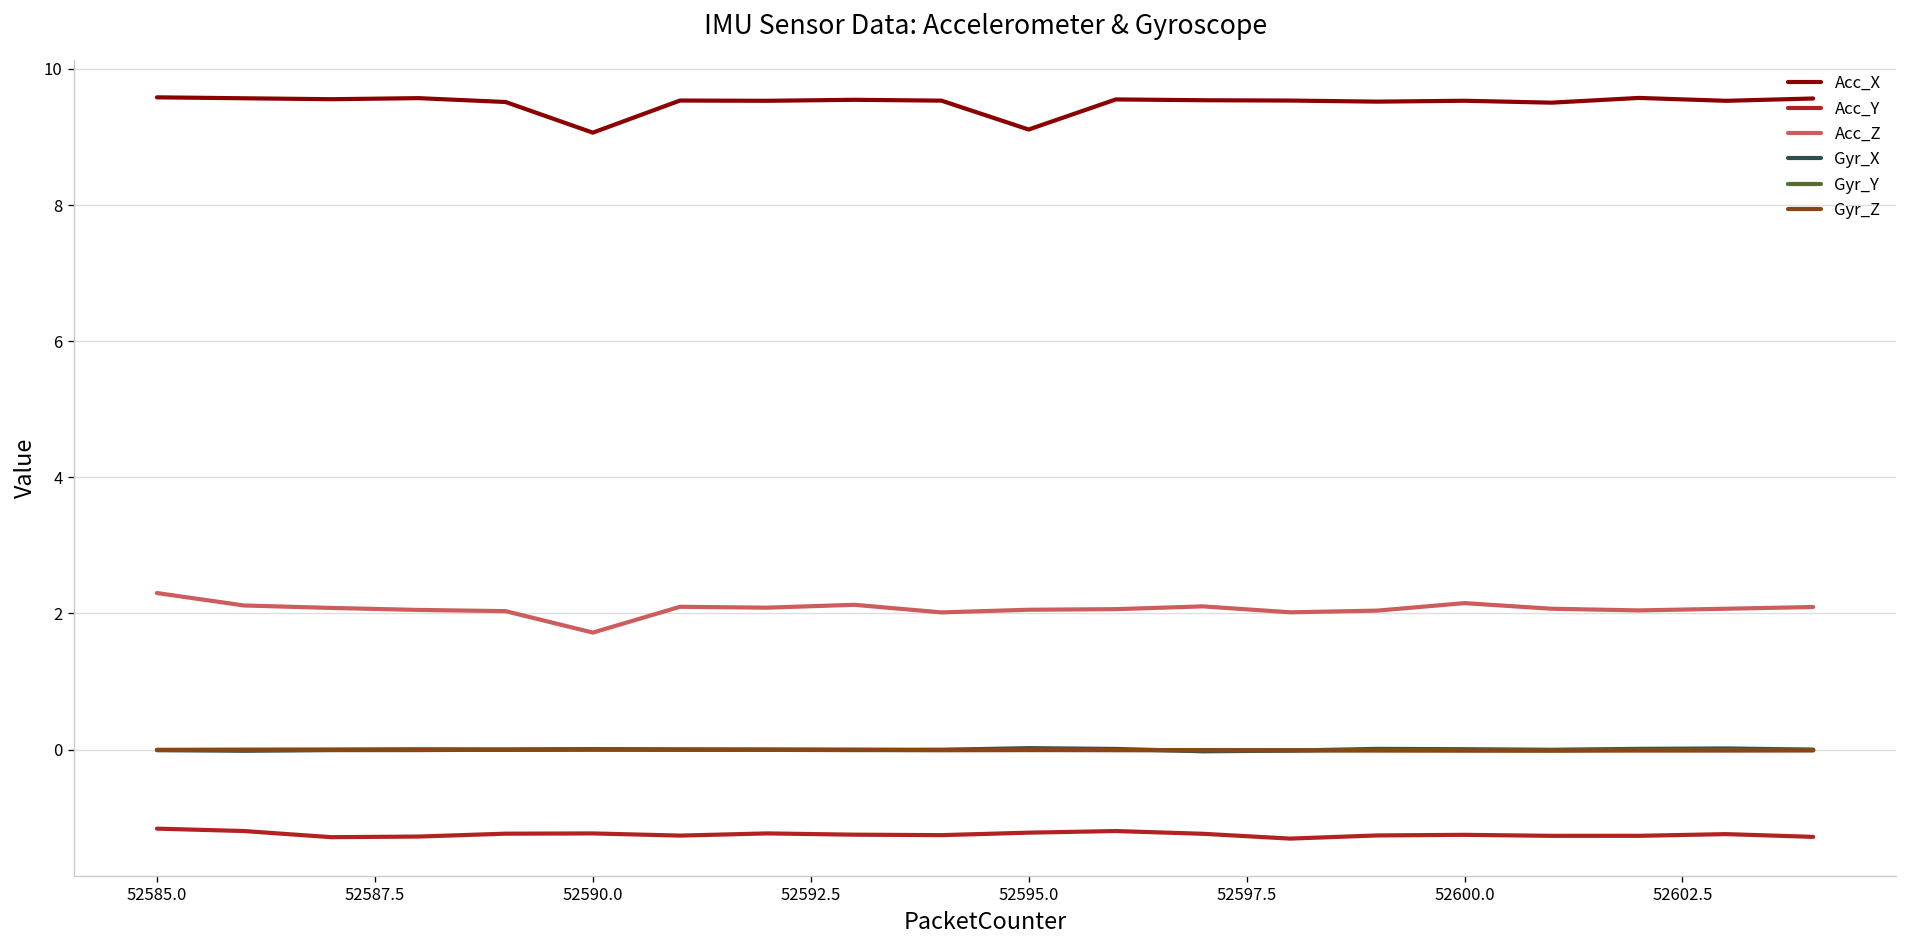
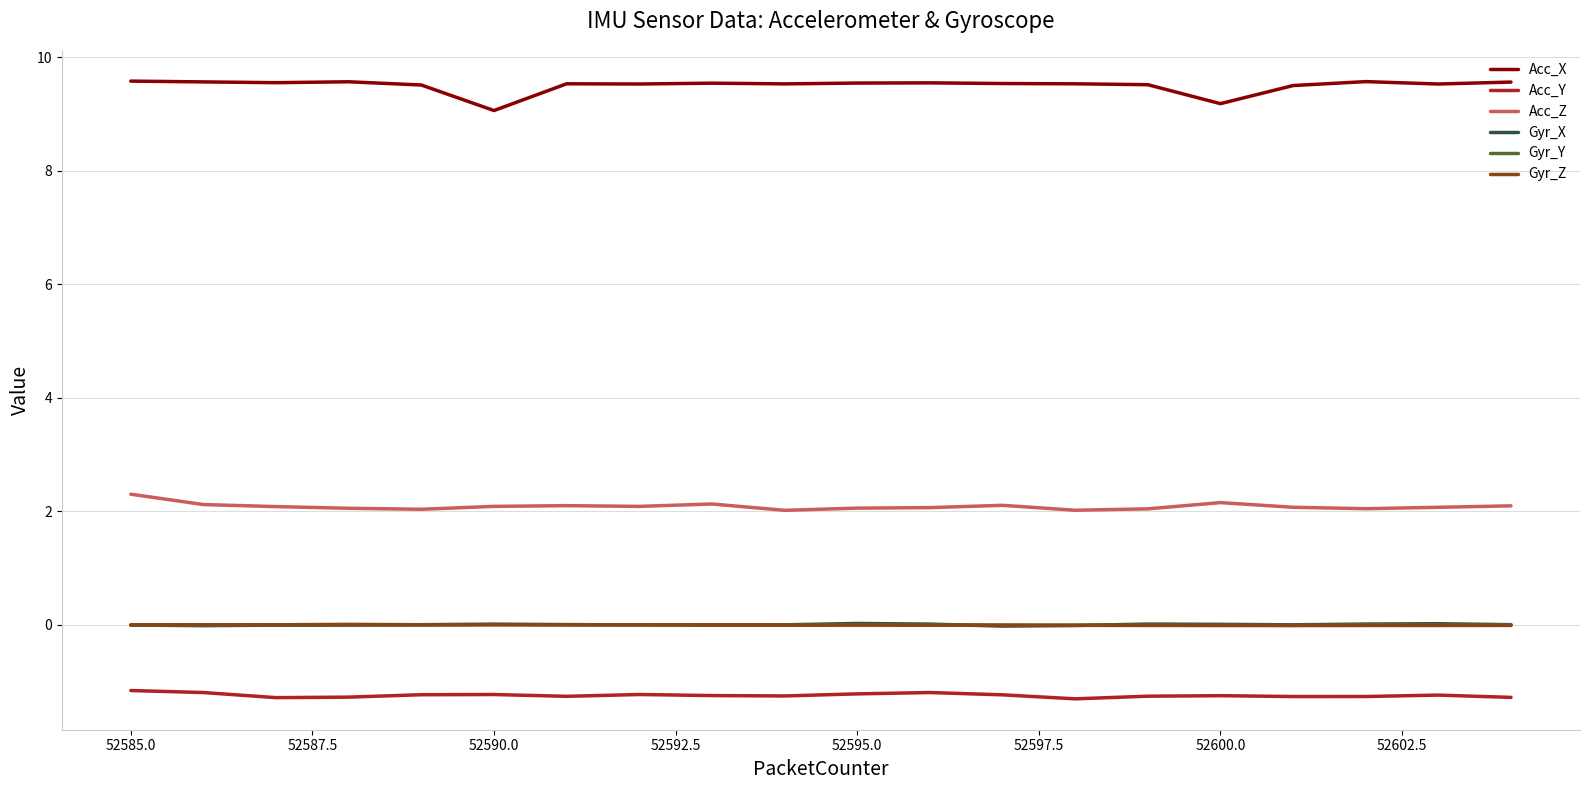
  {
    "Acc_X": {
      "52585.0": 9.6,
      "52590.0": 9.1,
-     "52595.0": 9.1,
-     "52600.0": 9.5
+     "52595.0": 9.5,
+     "52600.0": 9.2
    },
    "Acc_Z": {
      "52585.0": 2.3,
-     "52590.0": 1.7,
+     "52590.0": 2.1,
      "52595.0": 2.1,
      "52600.0": 2.2
    }
  }
